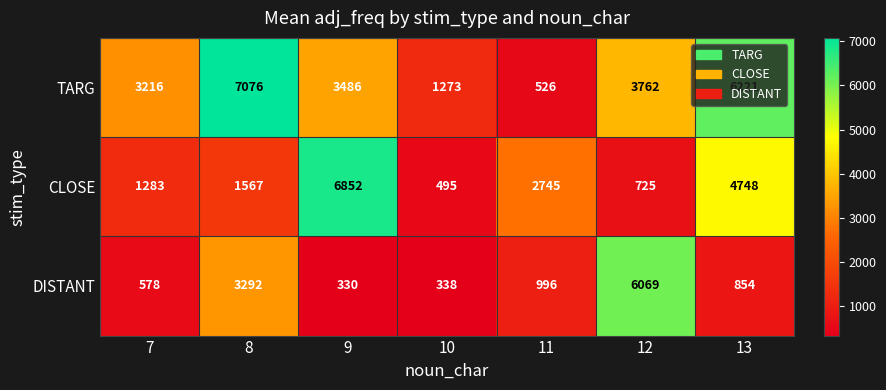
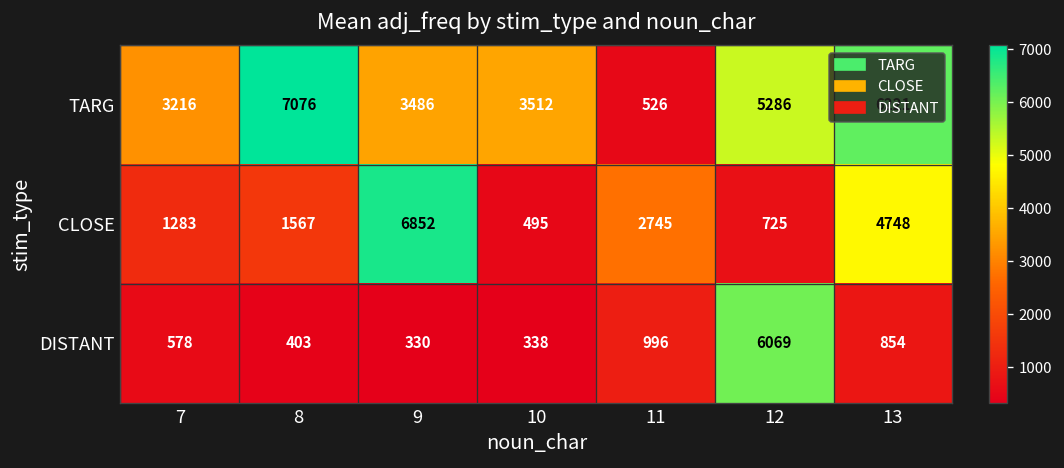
  {
    "TARG": {
      "7": 3216,
      "8": 7076,
      "9": 3486,
-     "10": 1273,
+     "10": 3512,
      "11": 526,
-     "12": 3762
+     "12": 5286
    },
    "CLOSE": {
      "7": 1283,
      "8": 1567,
      "9": 6852,
      "10": 495,
      "11": 2745,
      "12": 725,
      "13": 4748
    },
    "DISTANT": {
      "7": 578,
-     "8": 3292,
+     "8": 403,
      "9": 330,
      "10": 338,
      "11": 996,
      "12": 6069,
      "13": 854
    }
  }
